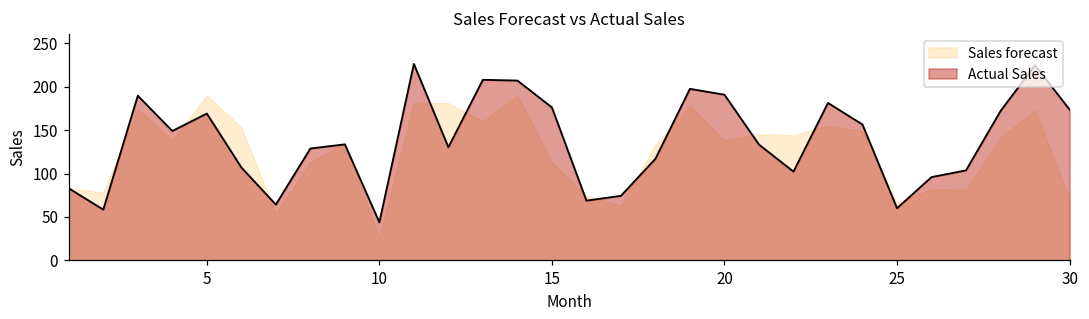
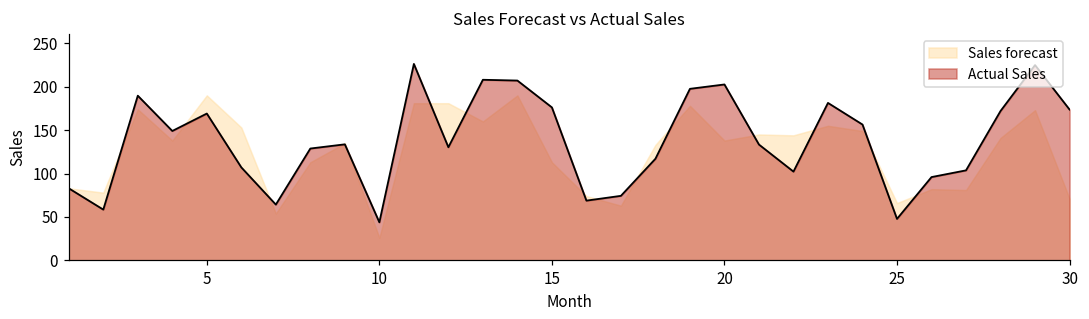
  {
    "Sales forecast": {
      "5": 190,
      "10": 30,
      "15": 110,
      "20": 140,
      "25": 70,
      "30": 70
    },
    "Actual Sales": {
      "5": 170,
      "10": 40,
      "15": 180,
-     "20": 190,
-     "25": 60,
+     "20": 200,
+     "25": 50,
      "30": 170
    }
  }
